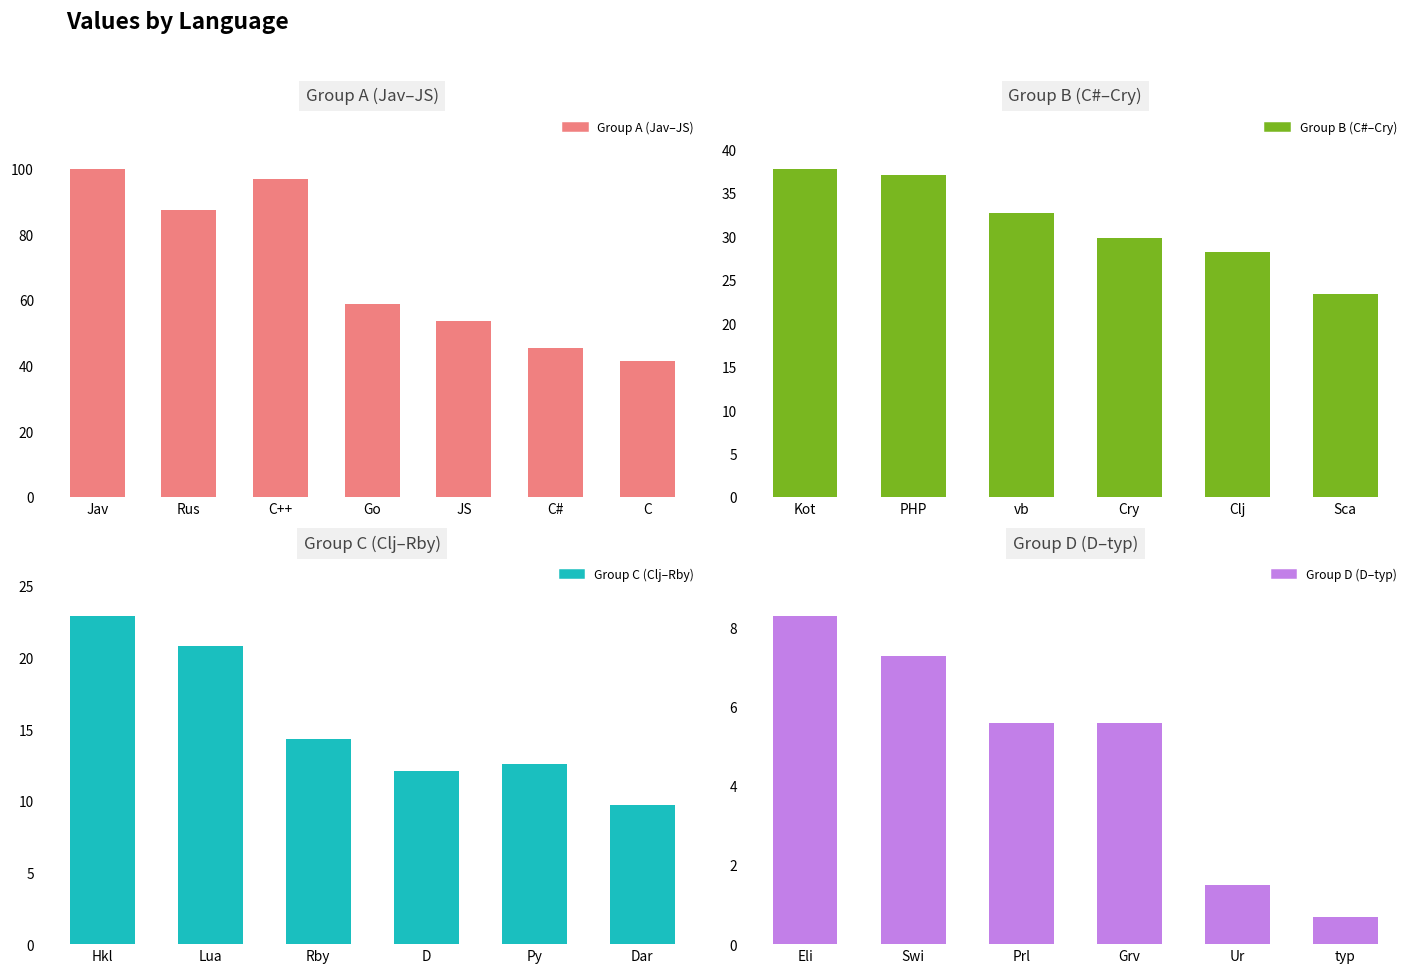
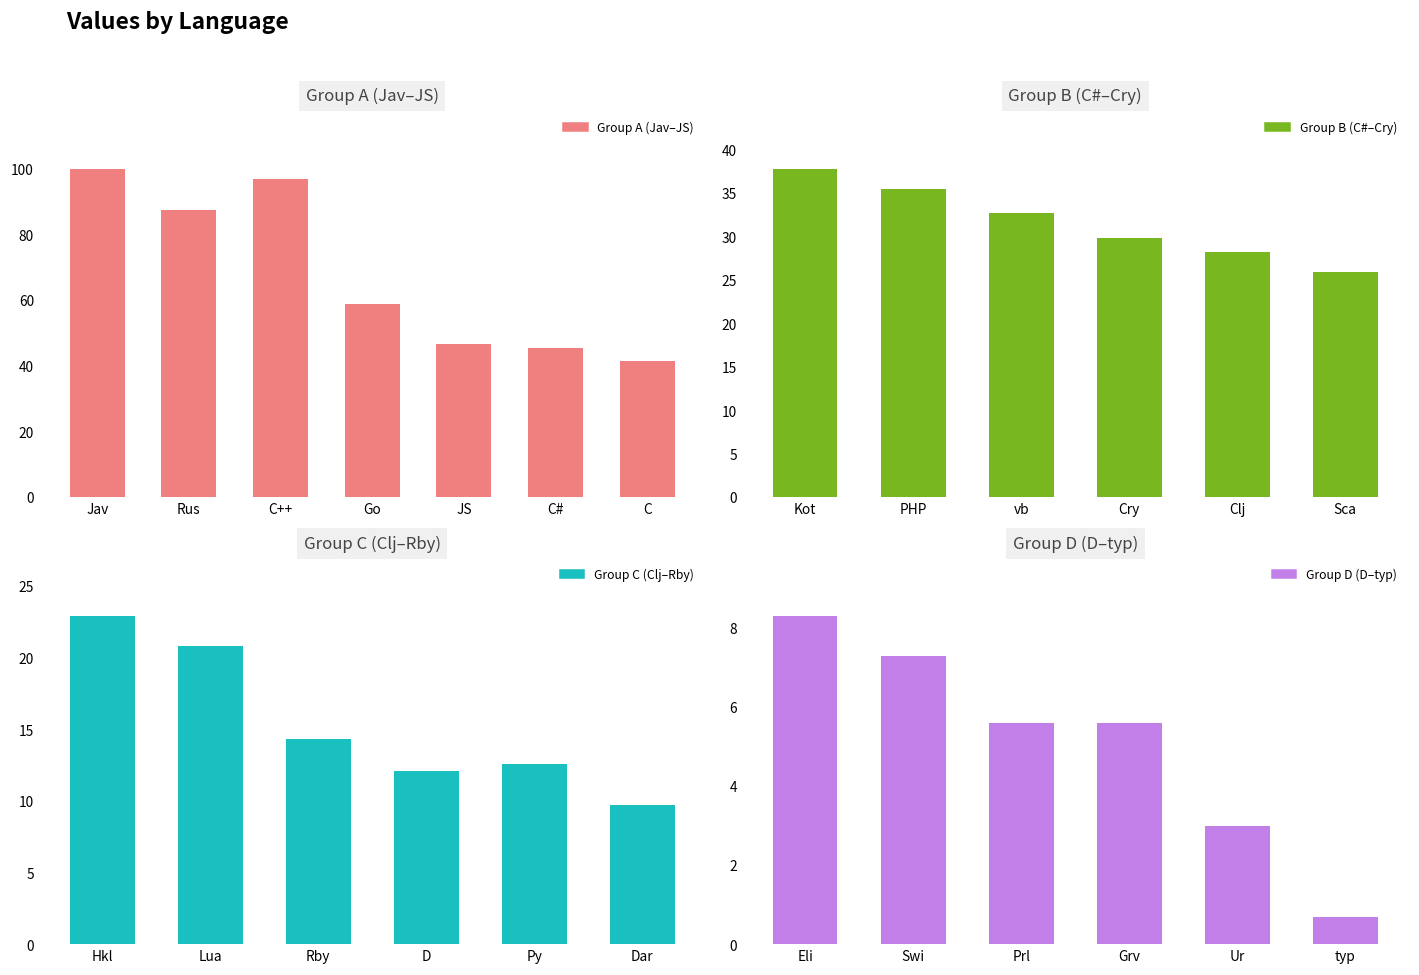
  {
    "Group A (Jav–JS)": {
      "Jav": 100,
      "Rus": 87,
      "C++": 97,
      "Go": 59,
-     "JS": 54,
+     "JS": 47,
      "C#": 46,
      "C": 42
    },
    "Group B (C#–Cry)": {
      "Kot": 38,
-     "PHP": 37,
+     "PHP": 36,
      "vb": 33,
      "Cry": 30,
      "Clj": 28,
-     "Sca": 23
+     "Sca": 26
    },
    "Group C (Clj–Rby)": {
      "Hkl": 22.9,
      "Lua": 20.8,
      "Rby": 14.3,
      "D": 12.1,
      "Py": 12.6,
      "Dar": 9.7
    },
    "Group D (D–typ)": {
      "Eli": 8.3,
      "Swi": 7.3,
      "Prl": 5.6,
      "Grv": 5.6,
-     "Ur": 1.5,
+     "Ur": 3.0,
      "typ": 0.7
    }
  }
